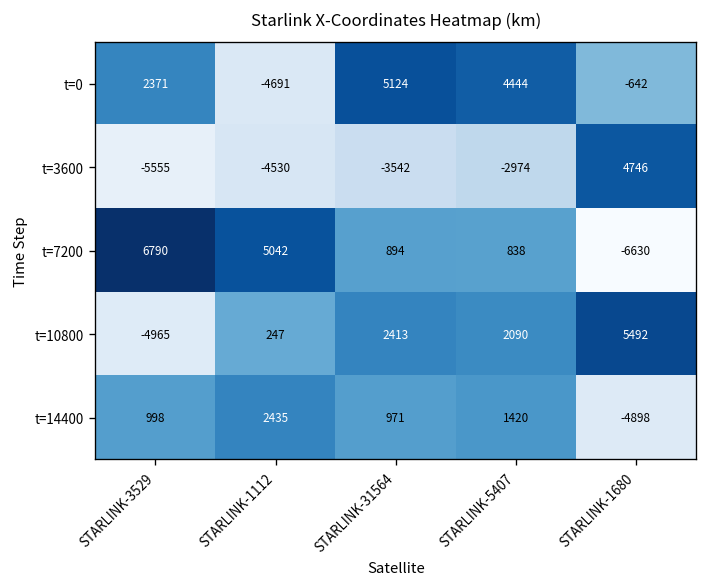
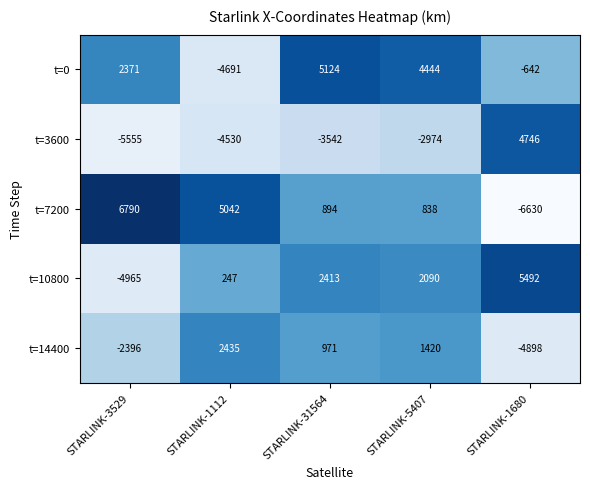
  {
    "t=0": {
      "STARLINK-3529": 2371,
      "STARLINK-1112": -4691,
      "STARLINK-31564": 5124,
      "STARLINK-5407": 4444,
      "STARLINK-1680": -642
    },
    "t=3600": {
      "STARLINK-3529": -5555,
      "STARLINK-1112": -4530,
      "STARLINK-31564": -3542,
      "STARLINK-5407": -2974,
      "STARLINK-1680": 4746
    },
    "t=7200": {
      "STARLINK-3529": 6790,
      "STARLINK-1112": 5042,
      "STARLINK-31564": 894,
      "STARLINK-5407": 838,
      "STARLINK-1680": -6630
    },
    "t=10800": {
      "STARLINK-3529": -4965,
      "STARLINK-1112": 247,
      "STARLINK-31564": 2413,
      "STARLINK-5407": 2090,
      "STARLINK-1680": 5492
    },
    "t=14400": {
-     "STARLINK-3529": 998,
+     "STARLINK-3529": -2396,
      "STARLINK-1112": 2435,
      "STARLINK-31564": 971,
      "STARLINK-5407": 1420,
      "STARLINK-1680": -4898
    }
  }
